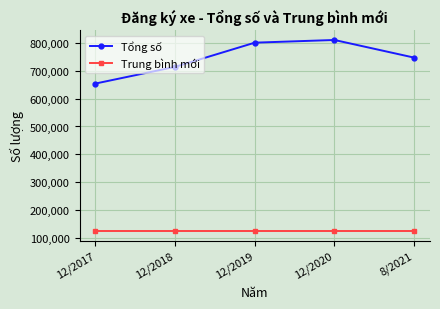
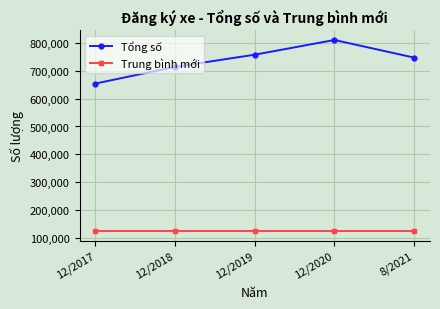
  {
    "Tổng số": {
      "12/2017": "650,000",
-     "12/2019": "800,000",
+     "12/2019": "760,000",
      "12/2020": "810,000",
      "8/2021": "750,000"
    },
    "Trung bình mới": {
      "12/2017": "120,000",
      "12/2018": "120,000",
      "12/2019": "120,000",
      "12/2020": "120,000",
      "8/2021": "120,000"
    }
  }
